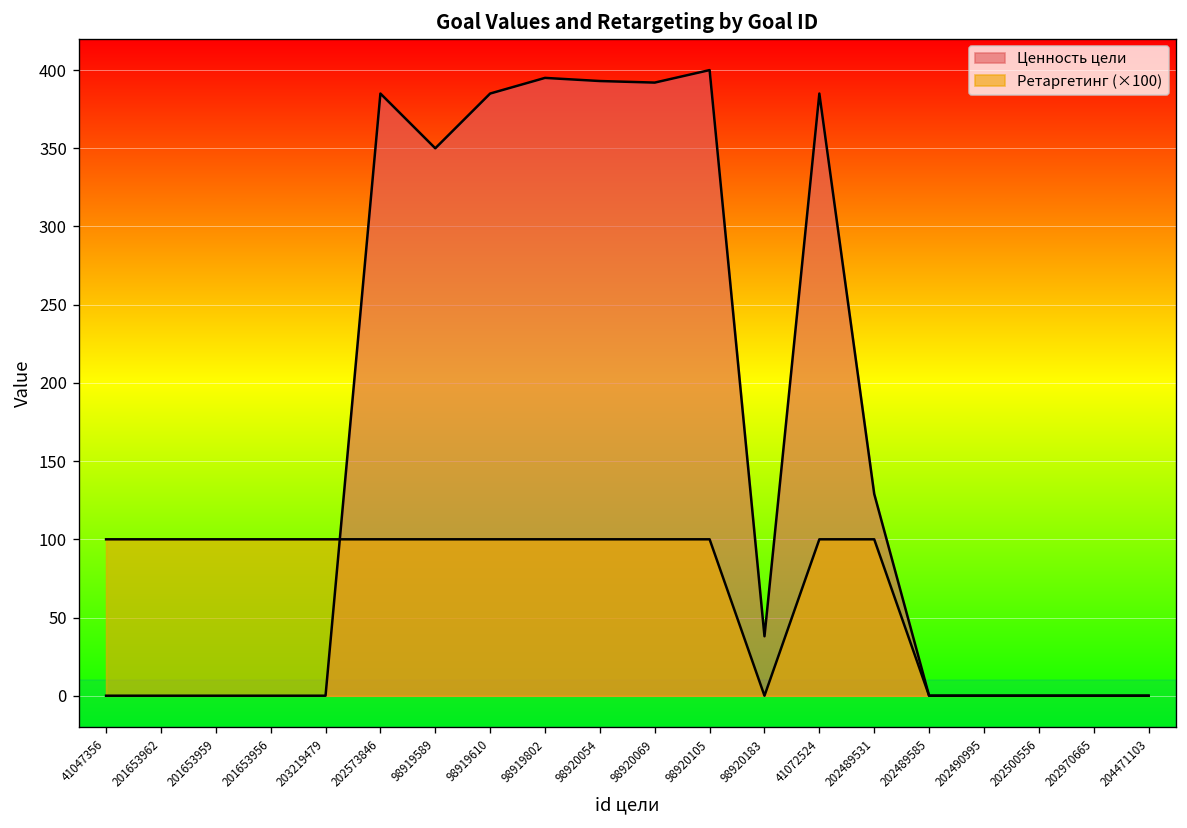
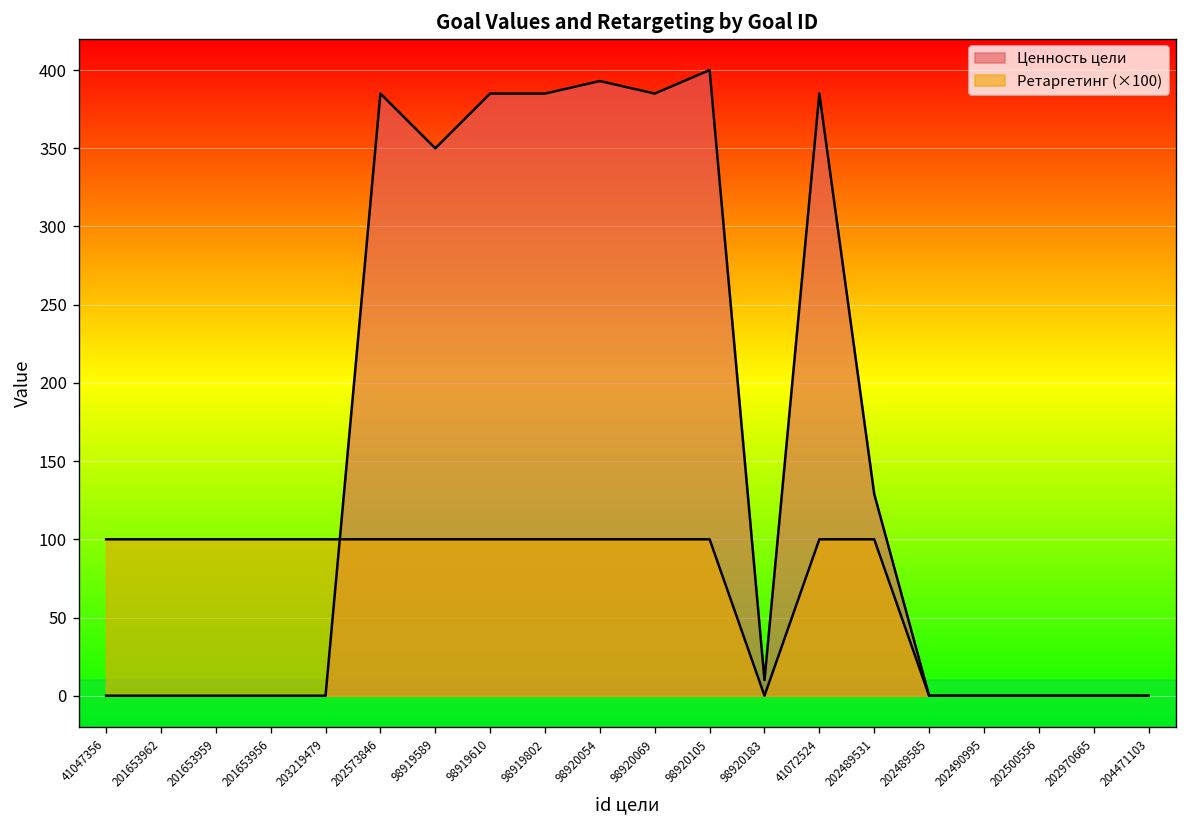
  {
    "Ценность цели": {
      "41047356": 0,
      "201653962": 0,
      "201653959": 0,
      "201653956": 0,
      "203219479": 0,
      "202573846": 385,
      "98919589": 350,
      "98919610": 385,
-     "98919802": 395,
+     "98919802": 385,
      "98920054": 393,
-     "98920069": 392,
+     "98920069": 385,
      "98920105": 400,
-     "98920183": 38,
+     "98920183": 10,
      "41072524": 385,
      "202489531": 129
    },
    "Ретаргетинг (×100)": {
      "41047356": 100,
      "201653962": 100,
      "201653959": 100,
      "201653956": 100,
      "203219479": 100,
      "202573846": 100,
      "98919589": 100,
      "98919610": 100,
      "98919802": 100,
      "98920054": 100,
      "98920069": 100,
      "98920105": 100,
      "98920183": 0,
      "41072524": 100,
      "202489531": 100
    }
  }
